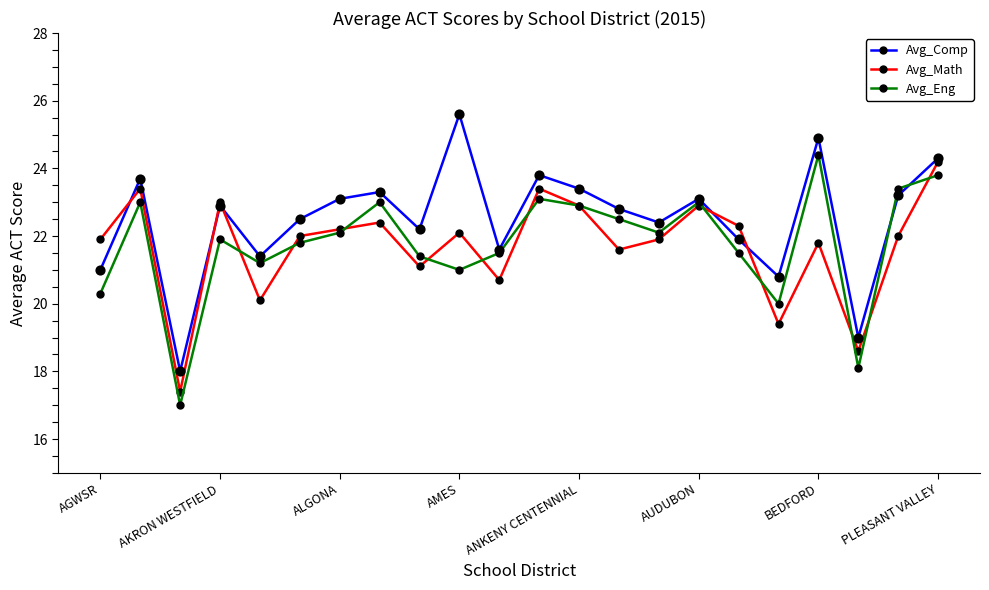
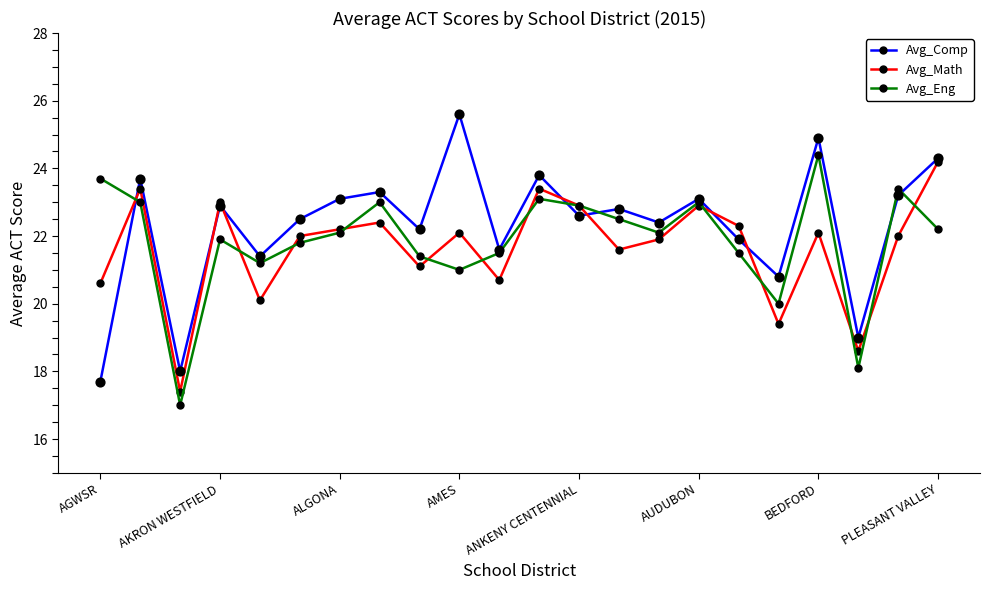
  {
    "Avg_Comp": {
-     "AGWSR": 21.0,
+     "AGWSR": 17.7,
      "AKRON WESTFIELD": 22.9,
      "ALGONA": 23.1,
      "AMES": 25.6,
-     "ANKENY CENTENNIAL": 23.4,
+     "ANKENY CENTENNIAL": 22.6,
      "AUDUBON": 23.1,
      "BEDFORD": 24.9,
      "PLEASANT VALLEY": 24.3
    },
    "Avg_Math": {
-     "AGWSR": 21.9,
+     "AGWSR": 20.6,
      "AKRON WESTFIELD": 23.0,
      "ALGONA": 22.2,
      "AMES": 22.1,
      "AUDUBON": 22.9,
-     "BEDFORD": 21.8,
+     "BEDFORD": 22.1,
      "PLEASANT VALLEY": 24.2
    },
    "Avg_Eng": {
-     "AGWSR": 20.3,
+     "AGWSR": 23.7,
      "AKRON WESTFIELD": 21.9,
      "ALGONA": 22.1,
      "AMES": 21.0,
      "AUDUBON": 23.0,
      "BEDFORD": 24.4,
-     "PLEASANT VALLEY": 23.8
+     "PLEASANT VALLEY": 22.2
    }
  }
